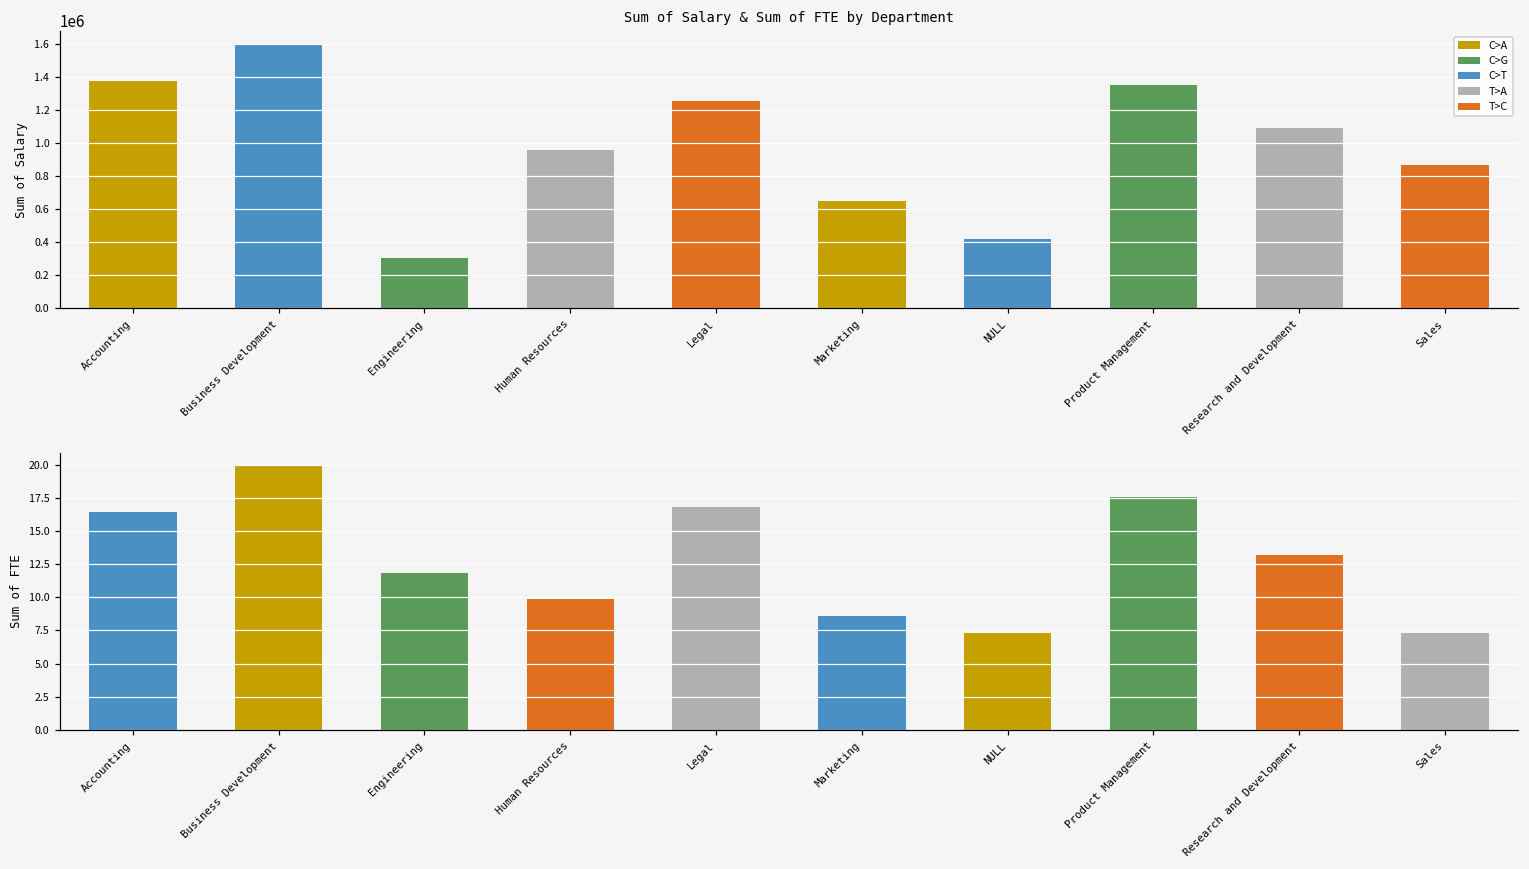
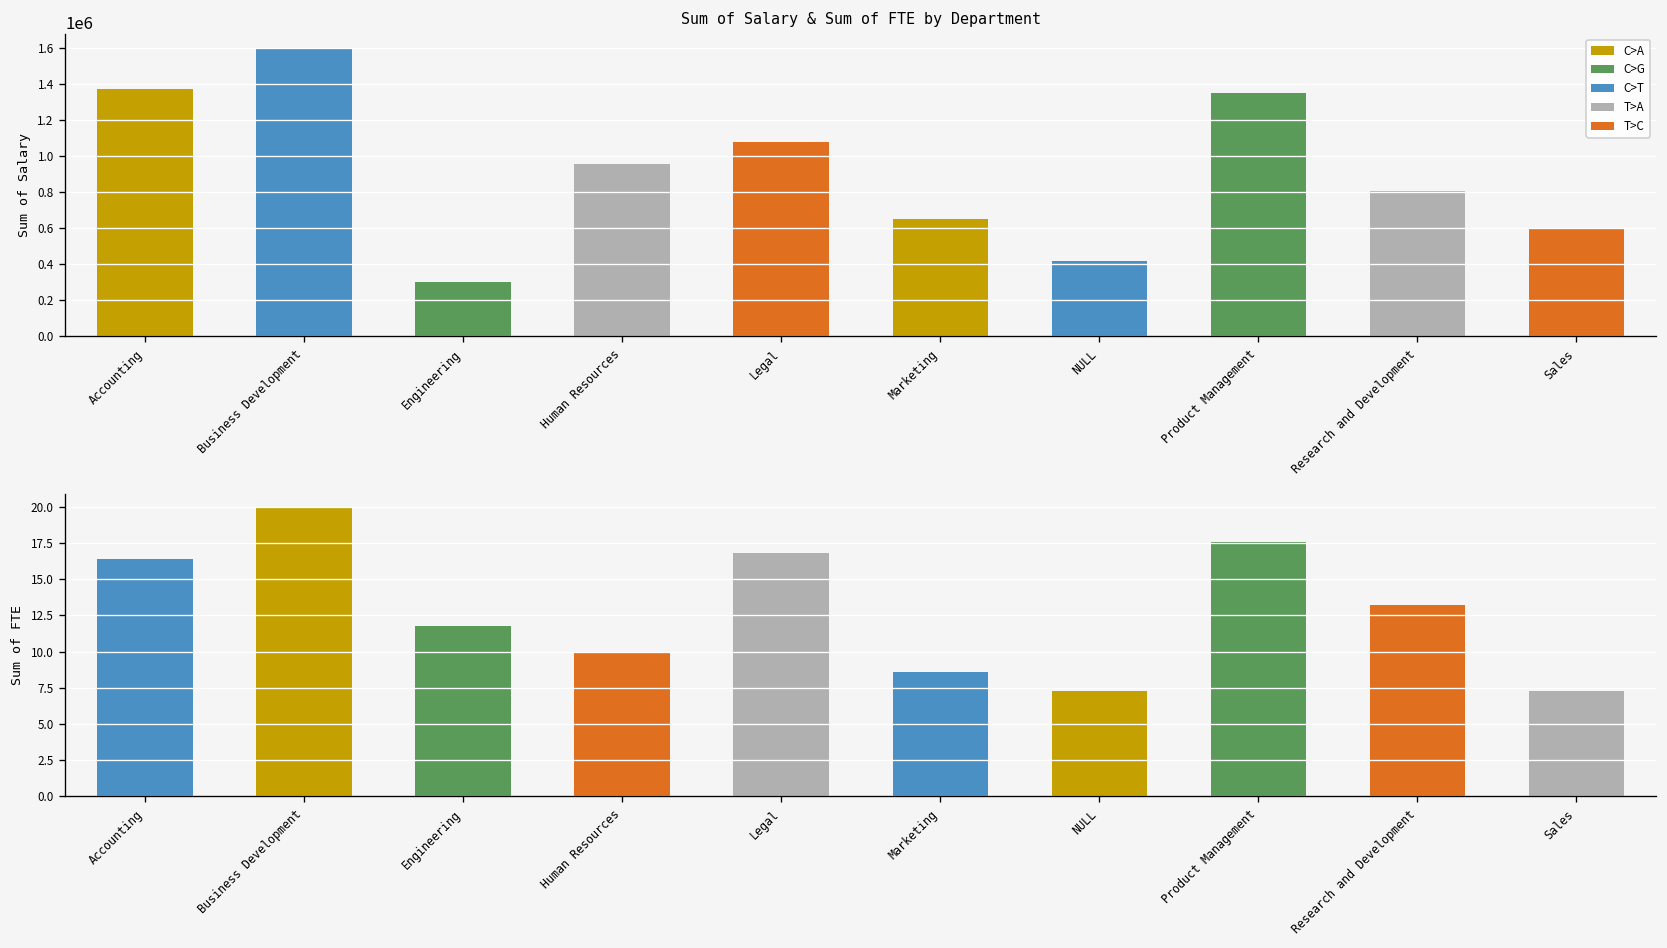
  {
    "Sum of Salary & Sum of FTE by Department": {
      "Accounting": 1380000,
      "Business Development": 1600000,
      "Engineering": 300000,
      "Human Resources": 960000,
-     "Legal": 1260000,
+     "Legal": 1080000,
      "Marketing": 650000,
      "NULL": 420000,
      "Product Management": 1350000,
-     "Research and Development": 1090000,
-     "Sales": 870000
+     "Research and Development": 810000,
+     "Sales": 590000
    }
  }
